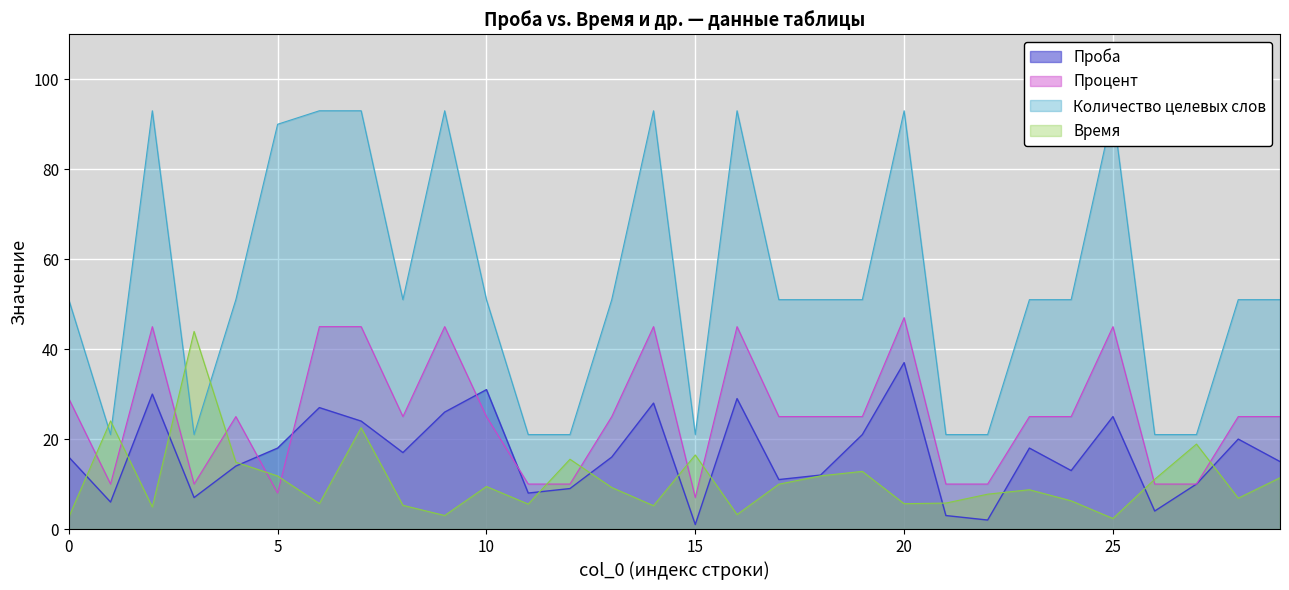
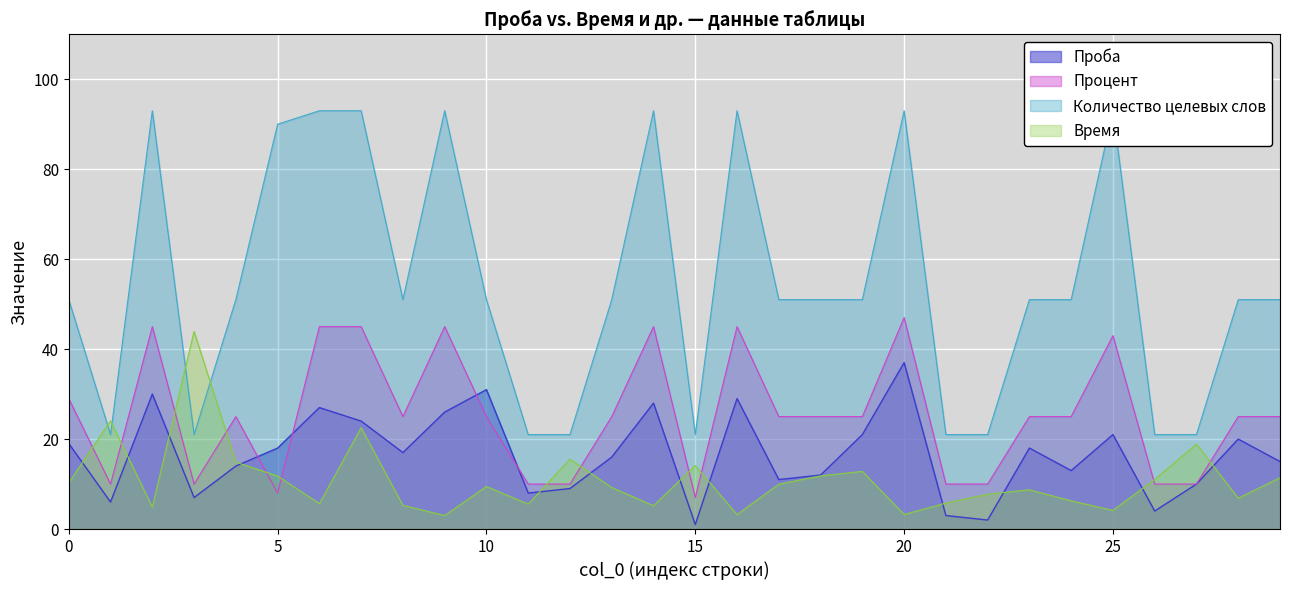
  {
    "Проба": {
-     "0": 16,
+     "0": 19,
      "5": 18,
      "10": 31,
      "15": 1,
      "20": 37,
-     "25": 25
+     "25": 21
    },
    "Процент": {
      "0": 29,
      "5": 8,
      "10": 25,
      "15": 7,
      "20": 47,
-     "25": 45
+     "25": 43
    },
    "Количество целевых слов": {
      "0": 51,
      "5": 90,
      "10": 51,
      "15": 21,
      "20": 93
    },
    "Время": {
-     "0": 3,
+     "0": 10,
      "5": 12,
      "10": 9,
-     "15": 16,
-     "20": 6,
-     "25": 2
+     "15": 14,
+     "20": 3,
+     "25": 4
    }
  }
